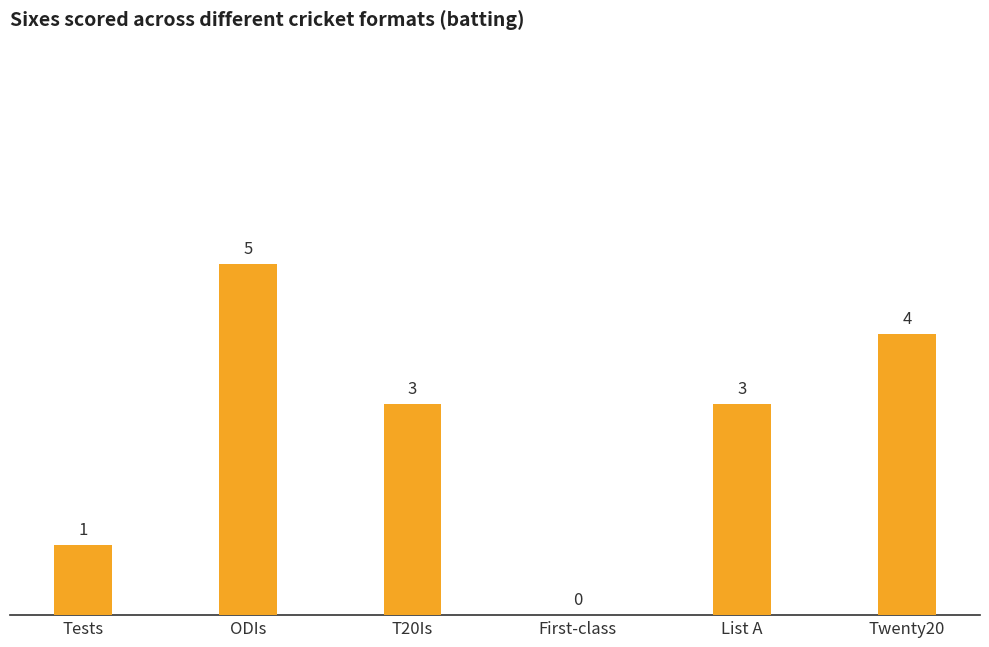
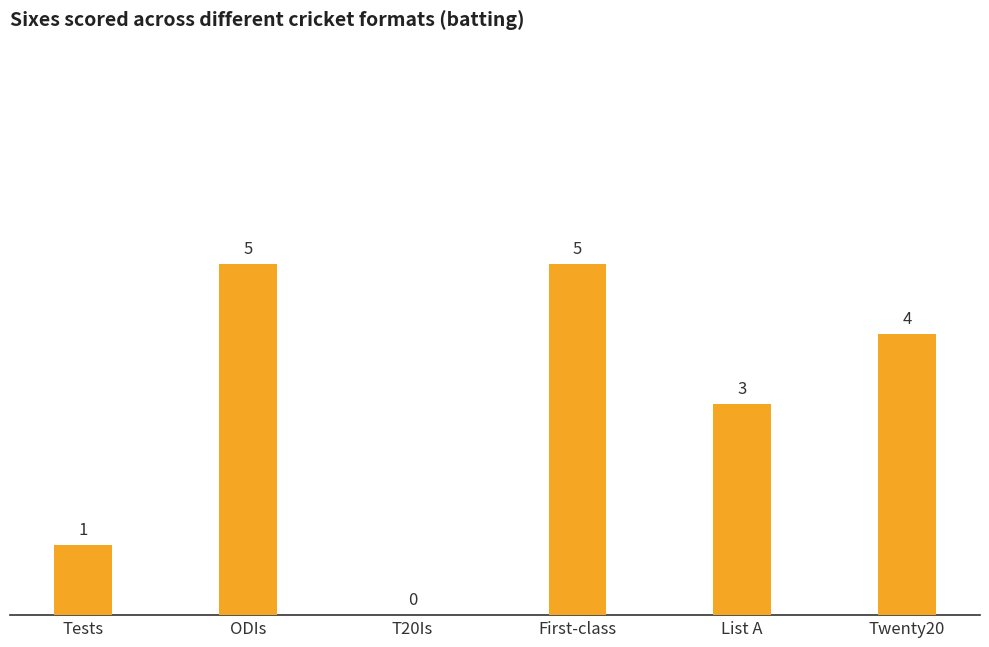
  {
    "Tests": 1,
    "ODIs": 5,
-   "T20Is": 3,
-   "First-class": 0,
+   "T20Is": 0,
+   "First-class": 5,
    "List A": 3,
    "Twenty20": 4
  }
